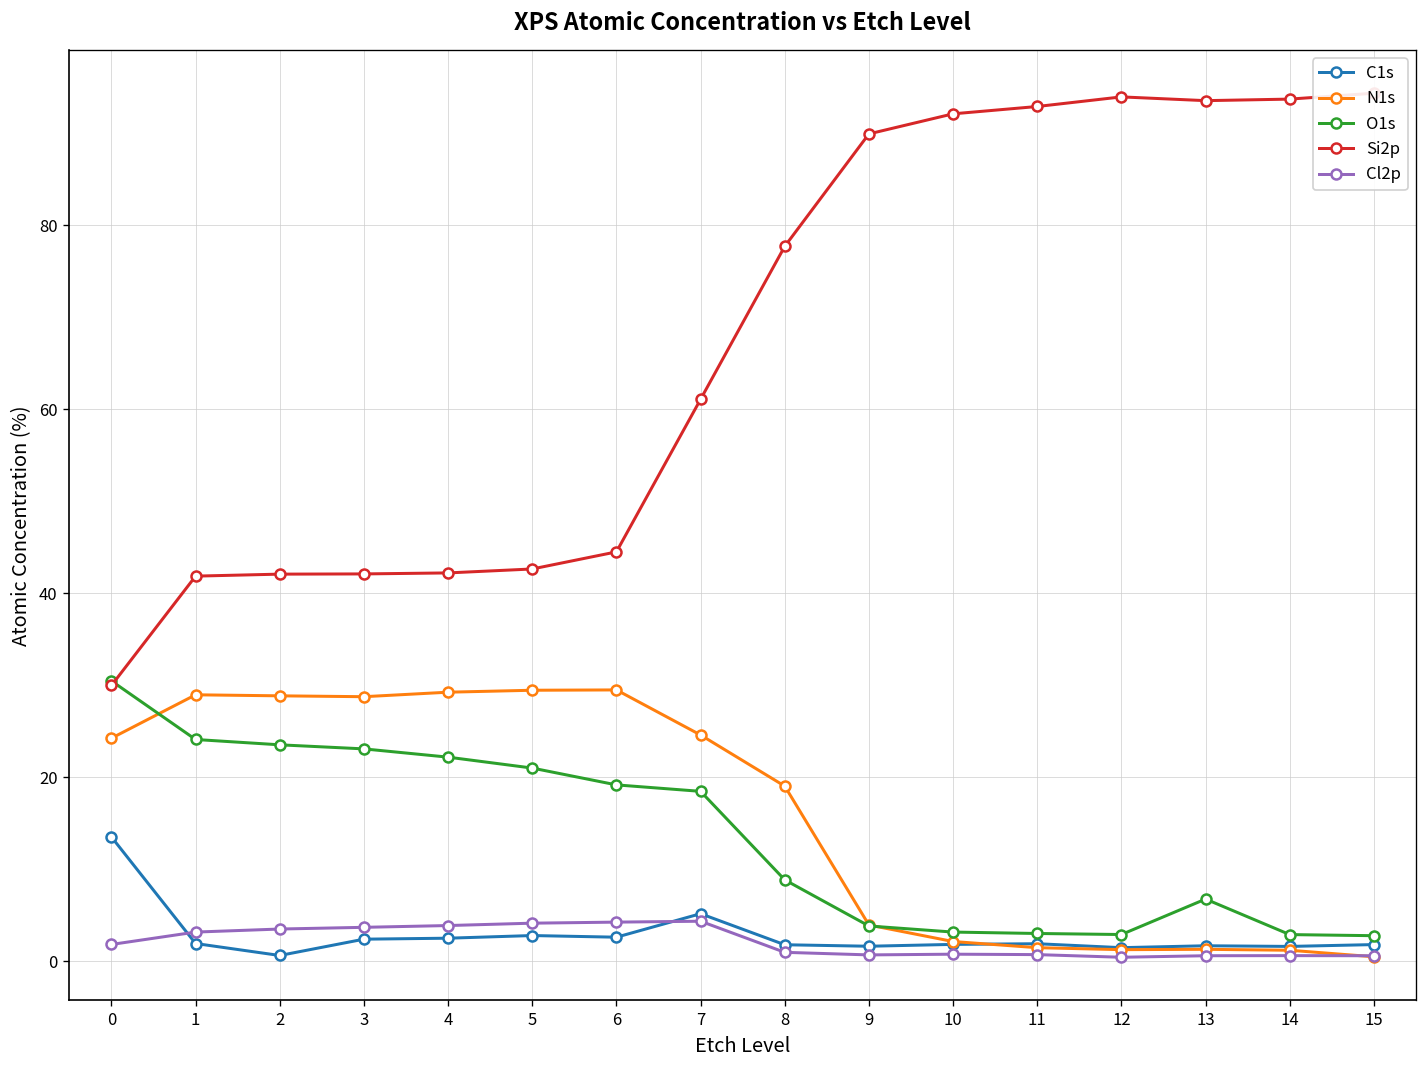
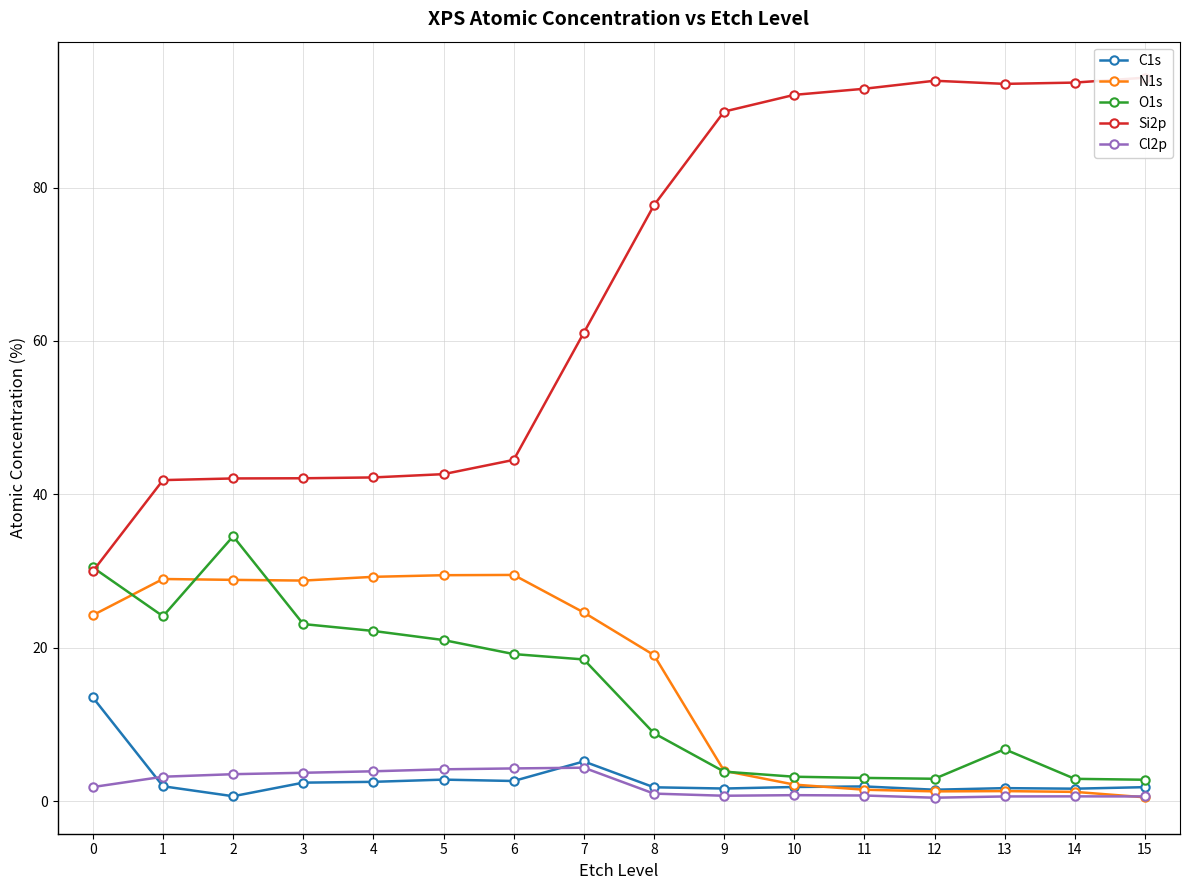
  {
    "C1s": {
      "0": 14,
      "1": 2,
      "2": 1,
      "3": 2,
      "4": 3,
      "5": 3,
      "6": 3,
      "7": 5,
      "8": 2,
      "9": 2,
      "11": 2,
      "13": 2,
      "14": 2,
      "15": 2
    },
    "N1s": {
      "0": 24,
      "1": 29,
      "2": 29,
      "3": 29,
      "4": 29,
      "5": 29,
      "6": 29,
      "7": 25,
      "8": 19,
      "11": 1,
      "13": 1,
      "14": 1
    },
    "O1s": {
      "0": 30,
      "1": 24,
-     "2": 24,
+     "2": 35,
      "3": 23,
      "4": 22,
      "5": 21,
      "6": 19,
      "7": 18,
      "8": 9,
      "10": 3,
      "11": 3,
      "12": 3,
      "13": 7,
      "14": 3,
      "15": 3
    },
    "Si2p": {
      "0": 30,
      "1": 42,
      "2": 42,
      "3": 42,
      "4": 42,
      "5": 43,
      "6": 44,
      "7": 61,
      "8": 78,
      "9": 90,
      "10": 92,
      "11": 93,
      "12": 94,
      "13": 94,
      "14": 94
    },
    "Cl2p": {
      "0": 2,
      "1": 3,
      "2": 3,
      "3": 4,
      "4": 4,
      "5": 4,
      "6": 4,
      "7": 4,
      "8": 1,
      "9": 1,
      "10": 1,
      "11": 1,
      "12": 0,
      "13": 1,
      "14": 1
    }
  }
